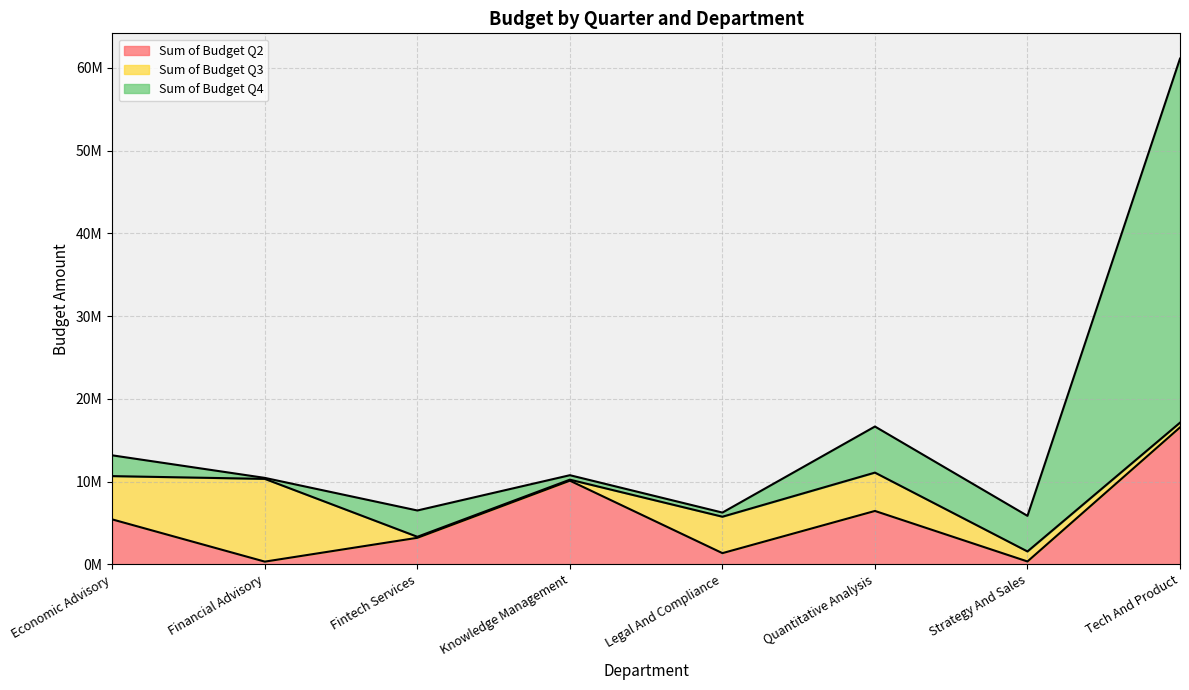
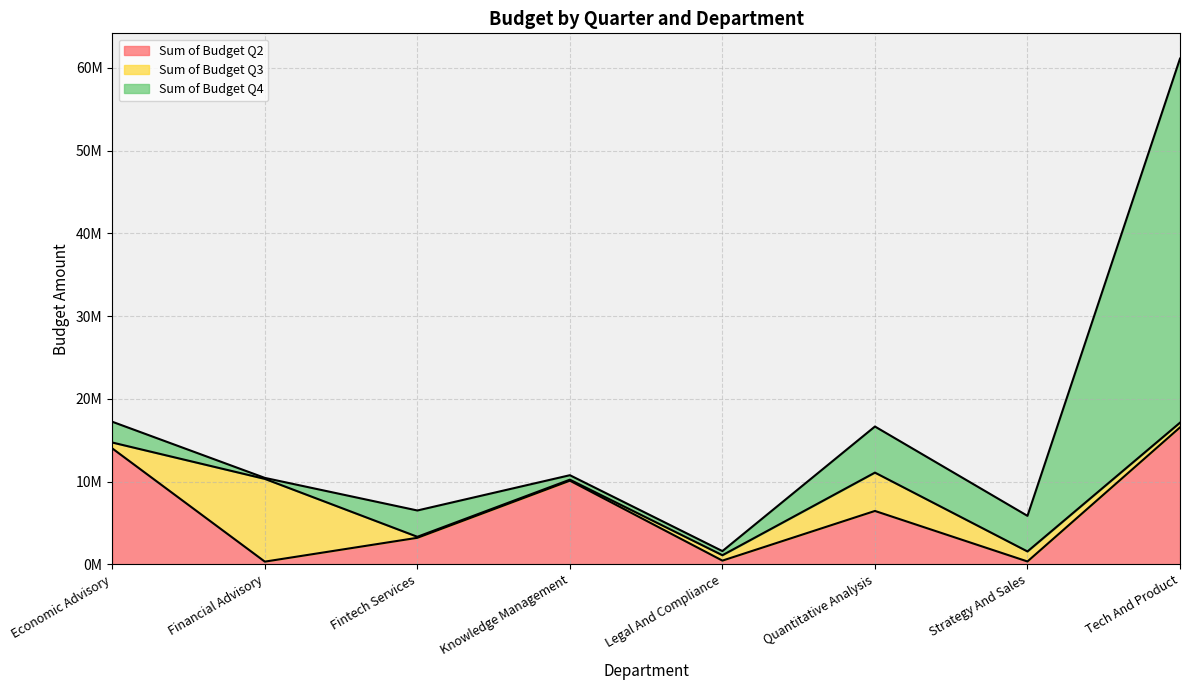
  {
    "Sum of Budget Q2": {
-     "Economic Advisory": 5000000,
+     "Economic Advisory": 14000000,
      "Financial Advisory": 0,
-     "Legal And Compliance": 1000000,
+     "Legal And Compliance": 0,
      "Quantitative Analysis": 6000000,
      "Strategy And Sales": 0,
      "Tech And Product": 17000000
    },
    "Sum of Budget Q3": {
-     "Economic Advisory": 5000000,
-     "Legal And Compliance": 4000000,
+     "Economic Advisory": 1000000,
+     "Legal And Compliance": 1000000,
      "Quantitative Analysis": 5000000,
      "Strategy And Sales": 1000000,
      "Tech And Product": 1000000
    },
    "Sum of Budget Q4": {
      "Economic Advisory": 3000000,
      "Fintech Services": 3000000,
      "Knowledge Management": 1000000,
      "Legal And Compliance": 1000000,
      "Quantitative Analysis": 6000000,
      "Strategy And Sales": 4000000,
      "Tech And Product": 44000000
    }
  }
